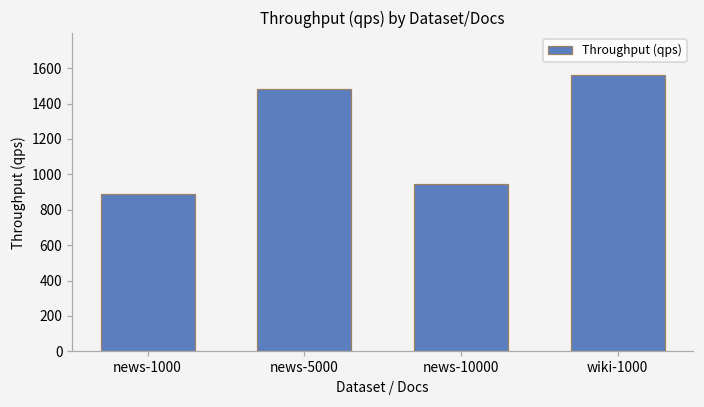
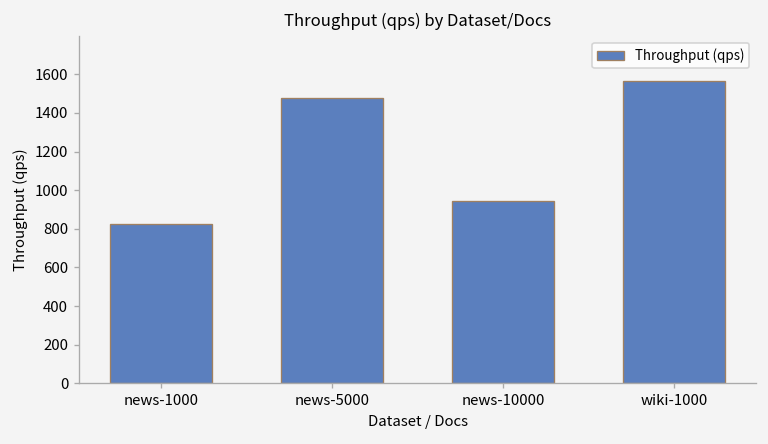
  {
-   "news-1000": 890,
+   "news-1000": 830,
    "news-5000": 1480,
    "news-10000": 940,
    "wiki-1000": 1560
  }
